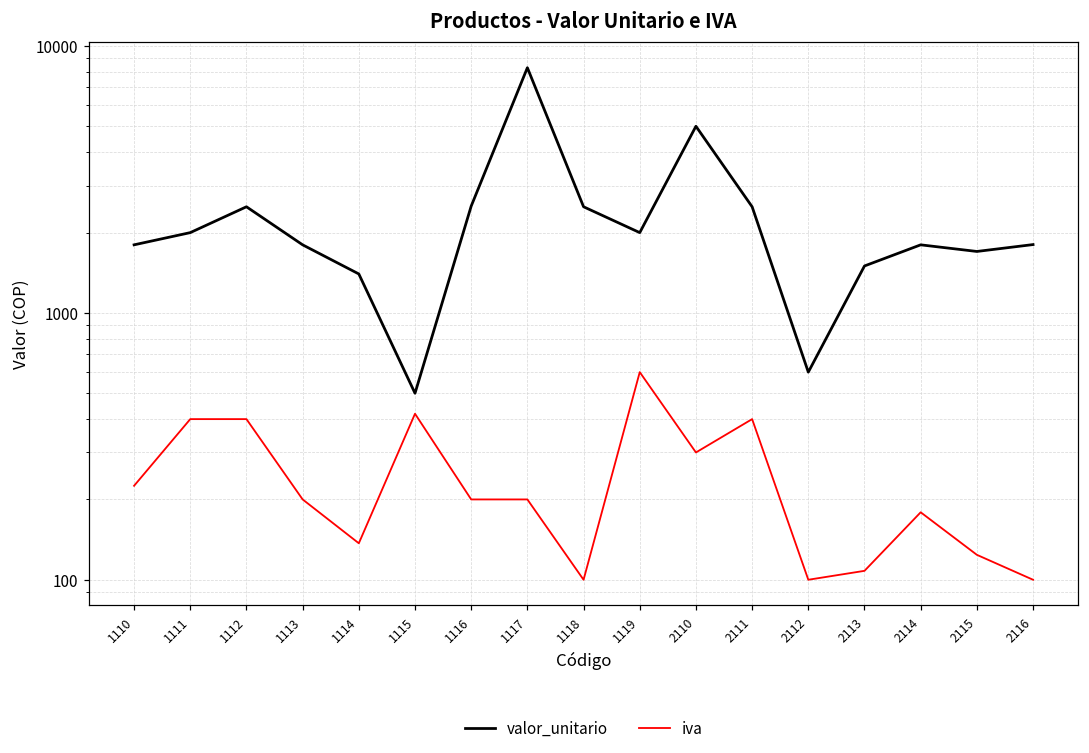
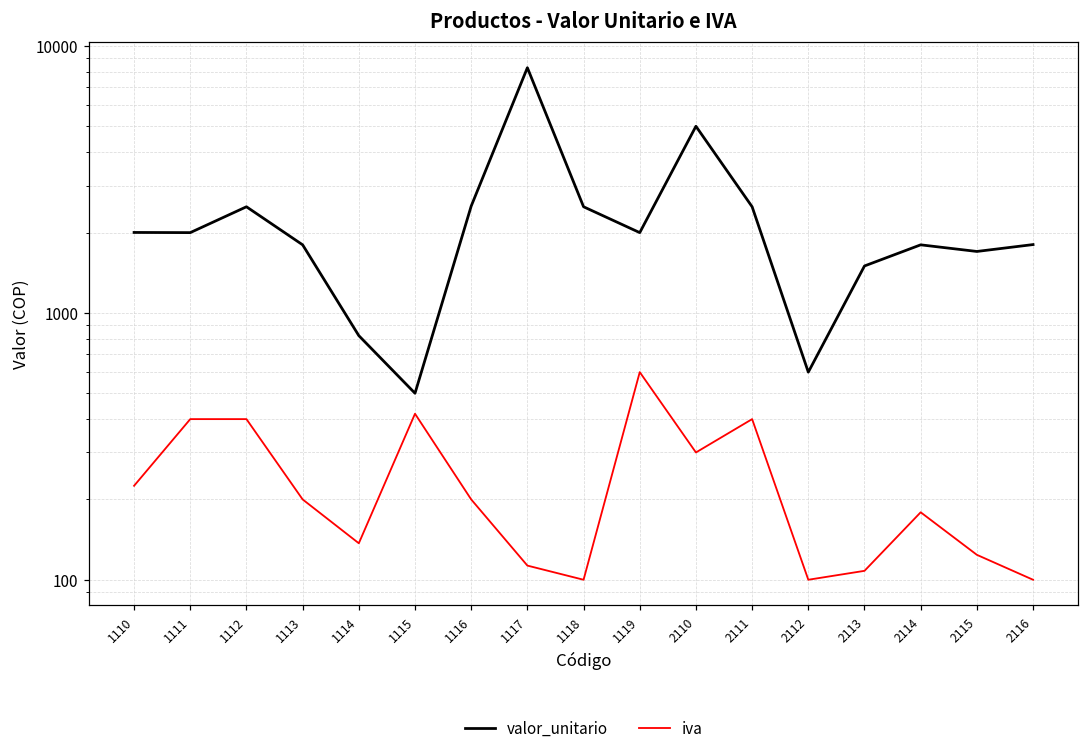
  {
    "valor_unitario": {
-     "1110": 1800,
+     "1110": 2000,
      "1111": 2000,
      "1112": 2500,
      "1113": 1800,
-     "1114": 1400,
+     "1114": 820,
      "1115": 500,
      "1116": 2500,
      "1117": 8300,
      "1118": 2500,
      "1119": 2000,
      "2110": 5000,
      "2111": 2500,
      "2112": 600,
      "2113": 1500,
      "2114": 1800,
      "2115": 1700,
      "2116": 1800
    },
    "iva": {
      "1110": 230,
      "1111": 400,
      "1112": 400,
      "1113": 200,
      "1114": 140,
      "1115": 420,
      "1116": 200,
-     "1117": 200,
+     "1117": 110,
      "1118": 100,
      "1119": 600,
      "2110": 300,
      "2111": 400,
      "2112": 100,
      "2113": 110,
      "2114": 180,
      "2115": 120,
      "2116": 100
    }
  }
